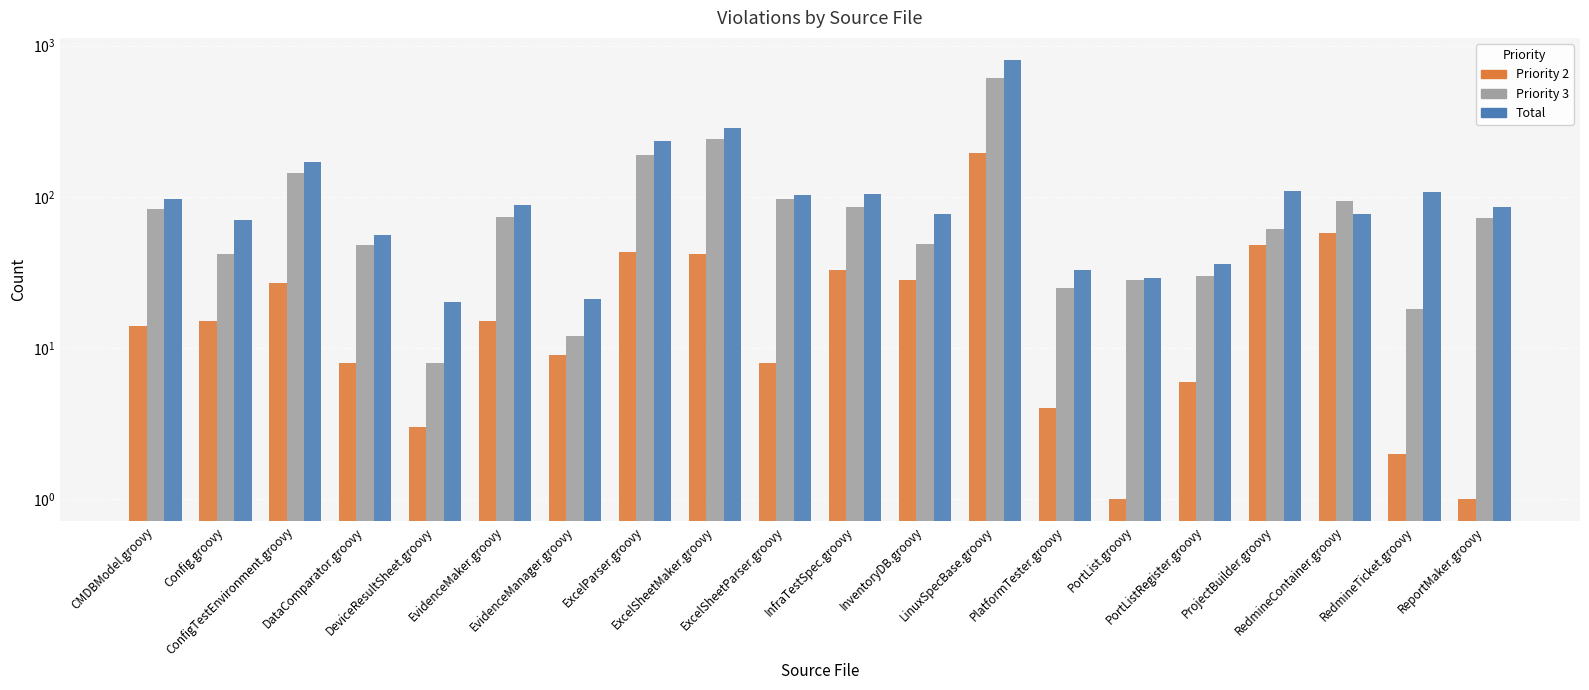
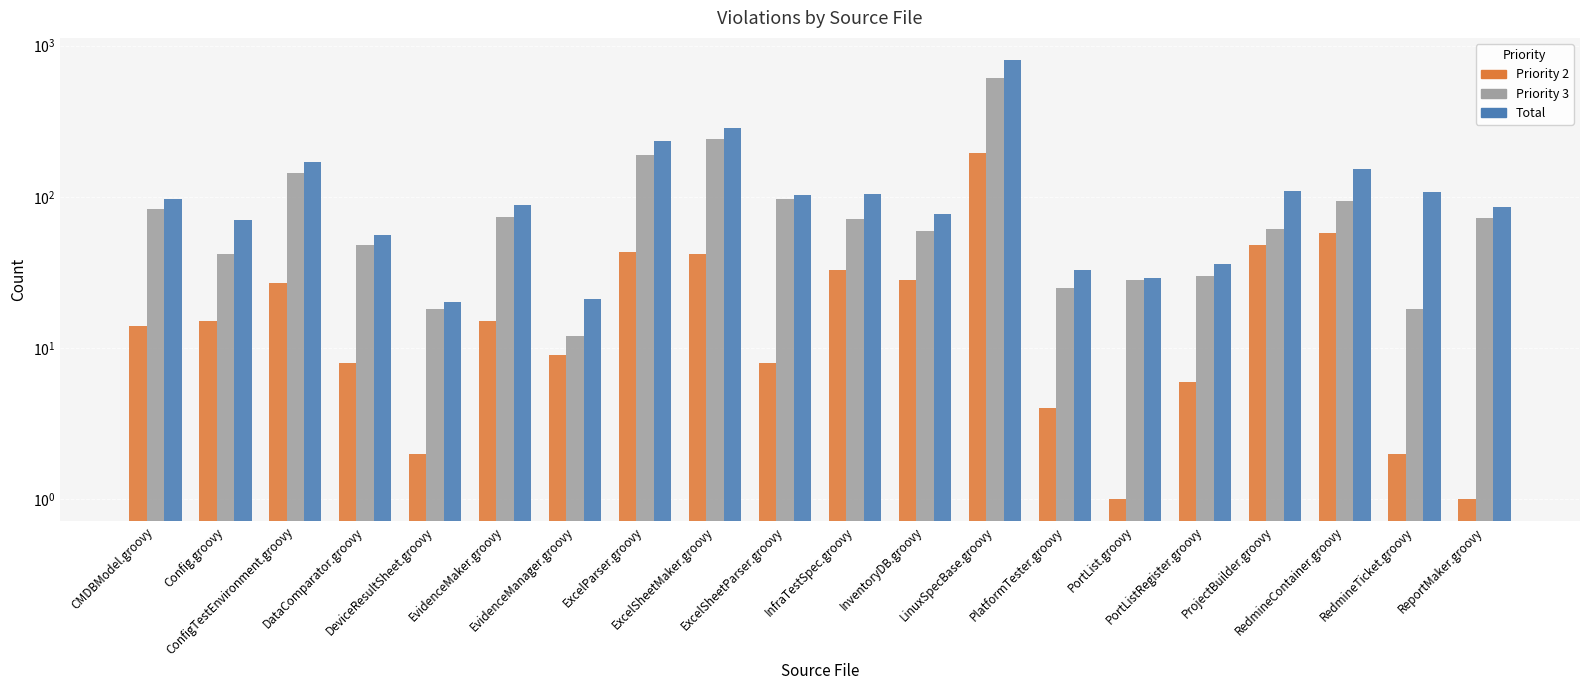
  {
    "Priority 2": {
      "CMDBModel.groovy": 14,
      "Config.groovy": 15,
      "ConfigTestEnvironment.groovy": 27,
      "DataComparator.groovy": 8,
-     "DeviceResultSheet.groovy": 3,
+     "DeviceResultSheet.groovy": 2,
      "EvidenceMaker.groovy": 15,
      "EvidenceManager.groovy": 9,
      "ExcelParser.groovy": 43,
      "ExcelSheetMaker.groovy": 42,
      "ExcelSheetParser.groovy": 8,
      "InfraTestSpec.groovy": 33,
      "InventoryDB.groovy": 28,
      "LinuxSpecBase.groovy": 190,
      "PlatformTester.groovy": 4,
      "PortList.groovy": 1,
      "PortListRegister.groovy": 6,
      "ProjectBuilder.groovy": 48,
      "RedmineContainer.groovy": 58,
      "RedmineTicket.groovy": 2,
      "ReportMaker.groovy": 1
    },
    "Priority 3": {
      "CMDBModel.groovy": 80,
      "Config.groovy": 42,
      "ConfigTestEnvironment.groovy": 140,
      "DataComparator.groovy": 48,
-     "DeviceResultSheet.groovy": 8,
+     "DeviceResultSheet.groovy": 18,
      "EvidenceMaker.groovy": 70,
      "EvidenceManager.groovy": 12,
      "ExcelParser.groovy": 190,
      "ExcelSheetMaker.groovy": 240,
      "ExcelSheetParser.groovy": 100,
-     "InfraTestSpec.groovy": 90,
-     "InventoryDB.groovy": 49,
+     "InfraTestSpec.groovy": 70,
+     "InventoryDB.groovy": 59,
      "LinuxSpecBase.groovy": 610,
      "PlatformTester.groovy": 25,
      "PortList.groovy": 28,
      "PortListRegister.groovy": 30,
      "ProjectBuilder.groovy": 61,
      "RedmineContainer.groovy": 90,
      "RedmineTicket.groovy": 18,
      "ReportMaker.groovy": 70
    },
    "Total": {
      "CMDBModel.groovy": 100,
      "Config.groovy": 70,
      "ConfigTestEnvironment.groovy": 170,
      "DataComparator.groovy": 56,
      "DeviceResultSheet.groovy": 20,
      "EvidenceMaker.groovy": 90,
      "EvidenceManager.groovy": 21,
      "ExcelParser.groovy": 230,
      "ExcelSheetMaker.groovy": 280,
      "ExcelSheetParser.groovy": 100,
      "InfraTestSpec.groovy": 100,
      "InventoryDB.groovy": 80,
      "LinuxSpecBase.groovy": 800,
      "PlatformTester.groovy": 33,
      "PortList.groovy": 29,
      "PortListRegister.groovy": 36,
      "ProjectBuilder.groovy": 110,
-     "RedmineContainer.groovy": 80,
+     "RedmineContainer.groovy": 150,
      "RedmineTicket.groovy": 110,
      "ReportMaker.groovy": 90
    }
  }
